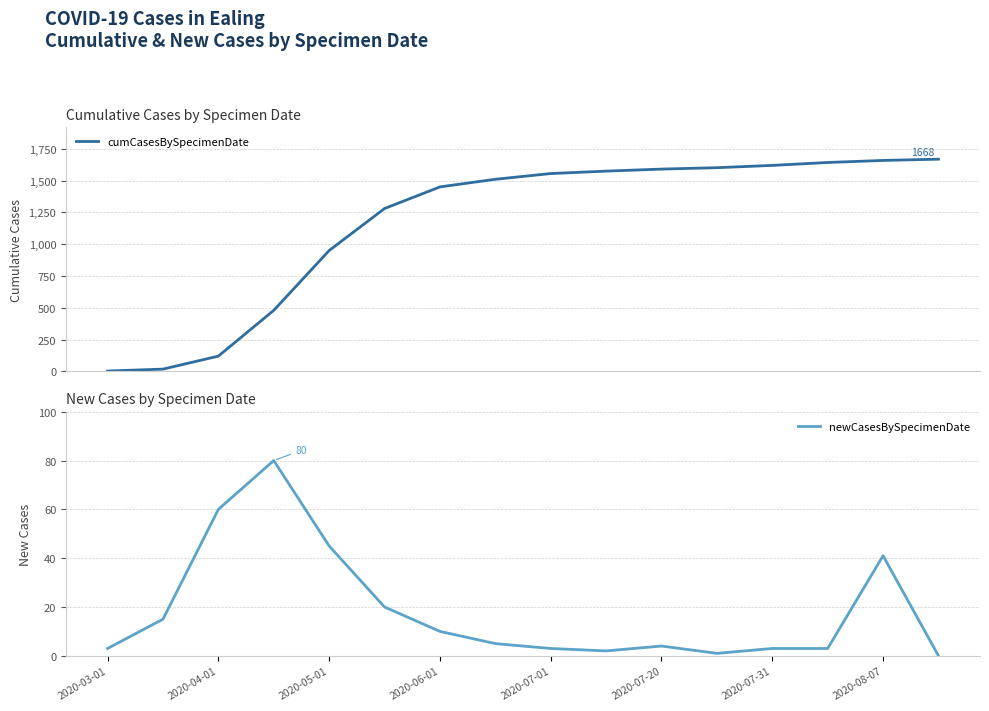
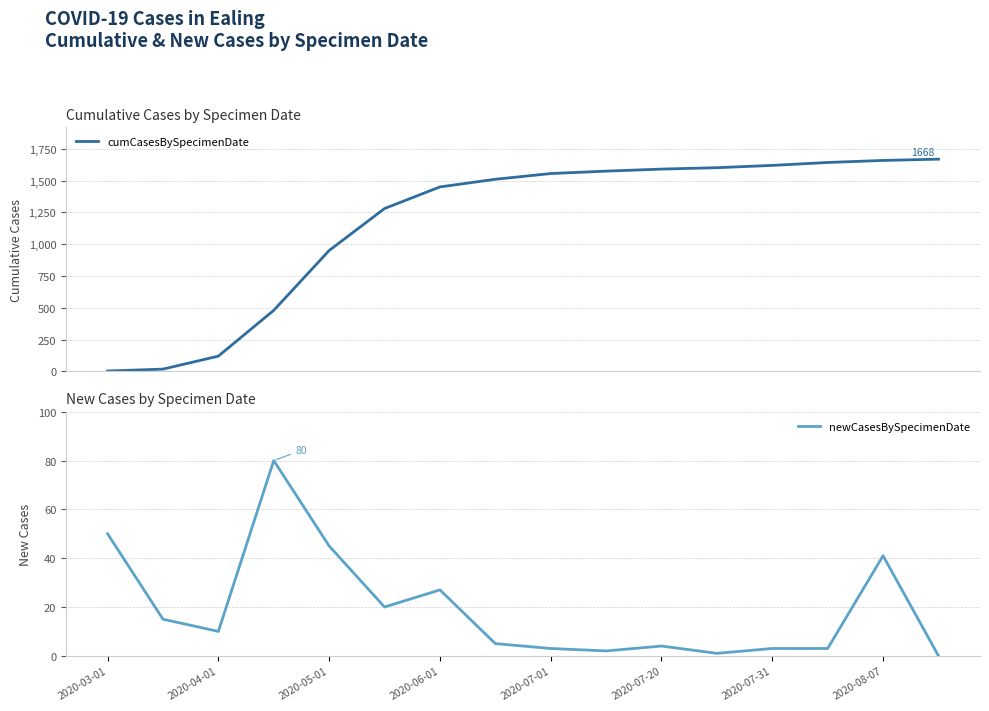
  {
    "New Cases by Specimen Date": {
-     "2020-03-01": 3,
-     "2020-04-01": 60,
+     "2020-03-01": 50,
+     "2020-04-01": 10,
      "2020-05-01": 45,
-     "2020-06-01": 10,
+     "2020-06-01": 27,
      "2020-07-01": 3,
      "2020-07-20": 4,
      "2020-07-31": 3,
      "2020-08-07": 41
    }
  }
